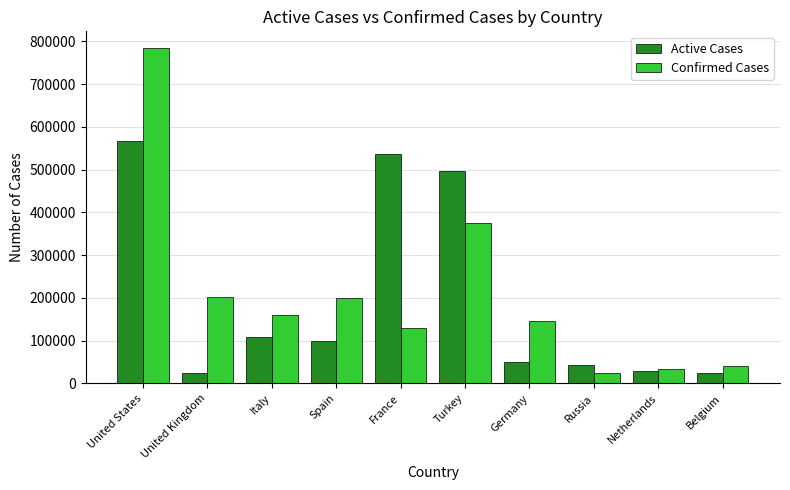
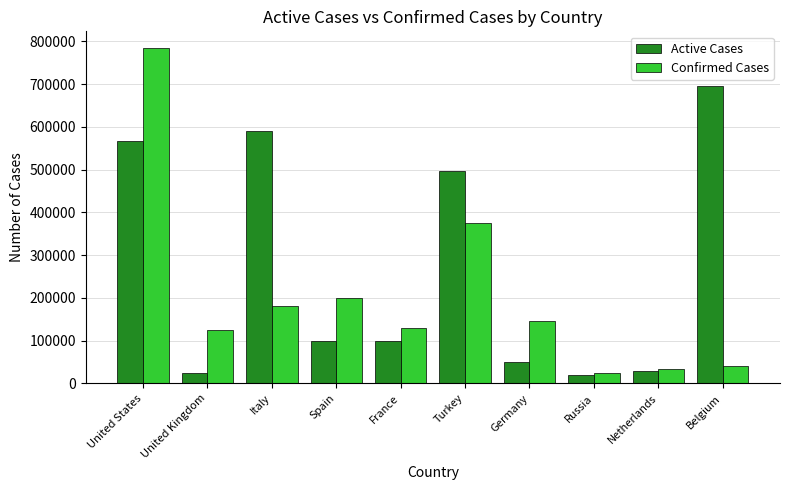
  {
    "Active Cases": {
      "United States": 570000,
      "United Kingdom": 20000,
-     "Italy": 110000,
+     "Italy": 590000,
      "Spain": 100000,
-     "France": 540000,
+     "France": 100000,
      "Turkey": 500000,
      "Germany": 50000,
-     "Russia": 40000,
+     "Russia": 20000,
      "Netherlands": 30000,
-     "Belgium": 30000
+     "Belgium": 690000
    },
    "Confirmed Cases": {
      "United States": 780000,
-     "United Kingdom": 200000,
-     "Italy": 160000,
+     "United Kingdom": 130000,
+     "Italy": 180000,
      "Spain": 200000,
      "France": 130000,
      "Turkey": 380000,
      "Germany": 150000,
      "Russia": 30000,
      "Netherlands": 30000,
      "Belgium": 40000
    }
  }
